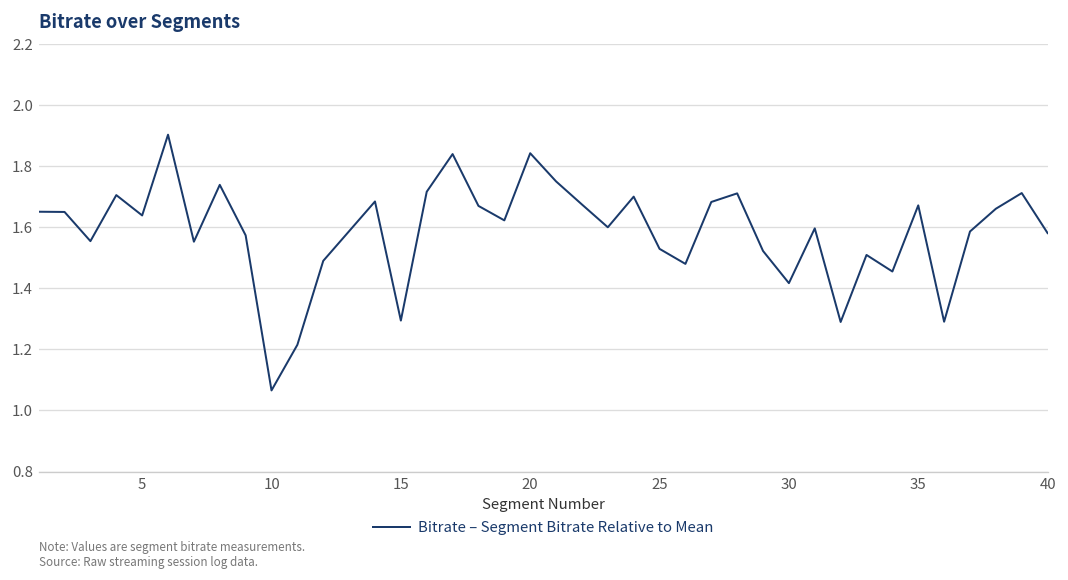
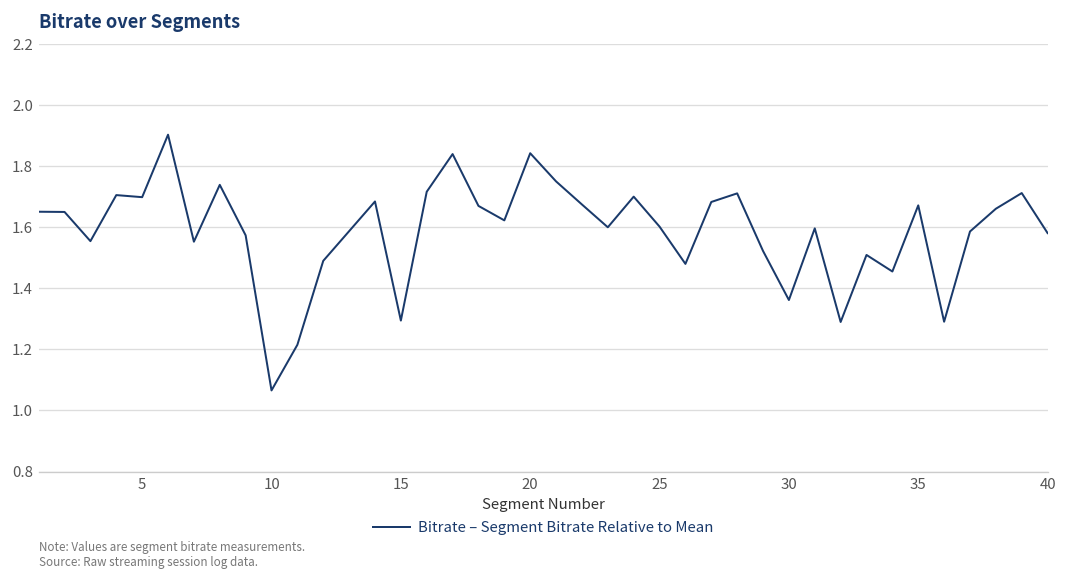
  {
-   "5": 1.64,
+   "5": 1.70,
    "10": 1.07,
    "15": 1.29,
    "20": 1.84,
-   "25": 1.53,
-   "30": 1.42,
+   "25": 1.60,
+   "30": 1.36,
    "35": 1.67,
    "40": 1.58
  }
